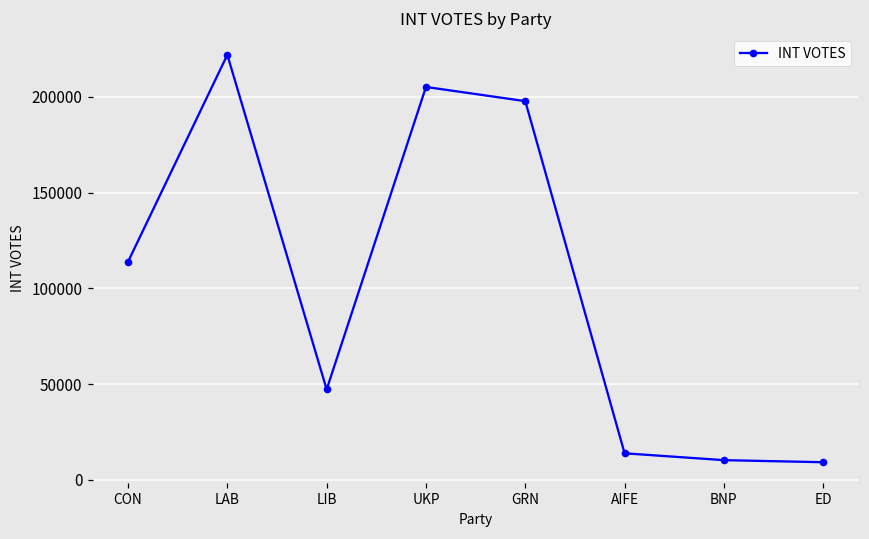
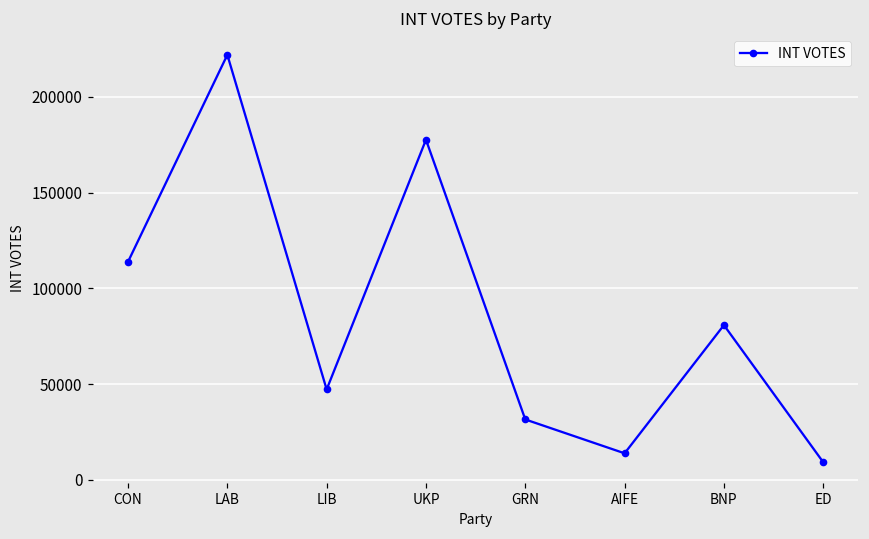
  {
    "CON": 114000,
    "LAB": 222000,
    "LIB": 47000,
-   "UKP": 205000,
-   "GRN": 198000,
+   "UKP": 178000,
+   "GRN": 32000,
    "AIFE": 14000,
-   "BNP": 10000,
+   "BNP": 81000,
    "ED": 9000
  }
